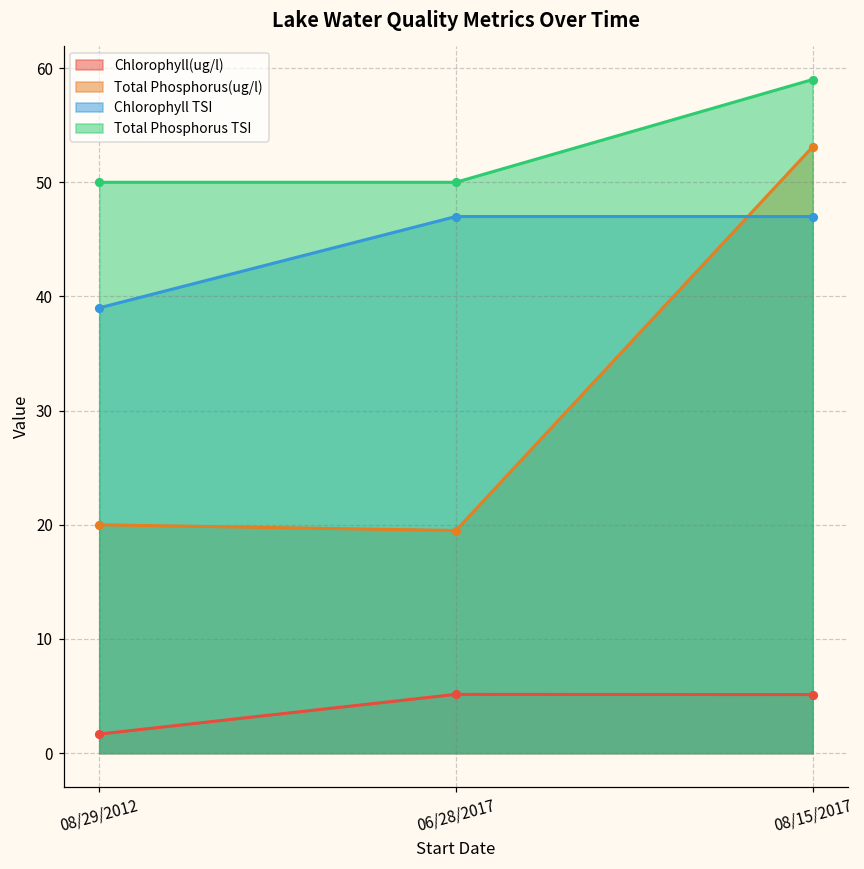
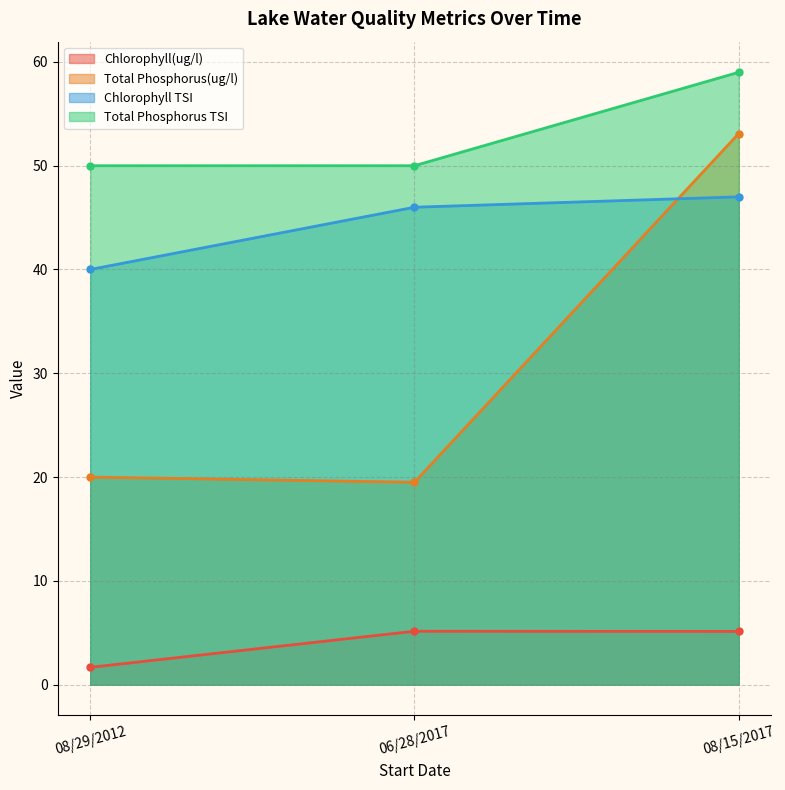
  {
    "Chlorophyll TSI": {
-     "08/29/2012": 39,
-     "06/28/2017": 47,
+     "08/29/2012": 40,
+     "06/28/2017": 46,
      "08/15/2017": 47
    },
    "Total Phosphorus TSI": {
      "08/29/2012": 50,
      "06/28/2017": 50,
      "08/15/2017": 59
    }
  }
